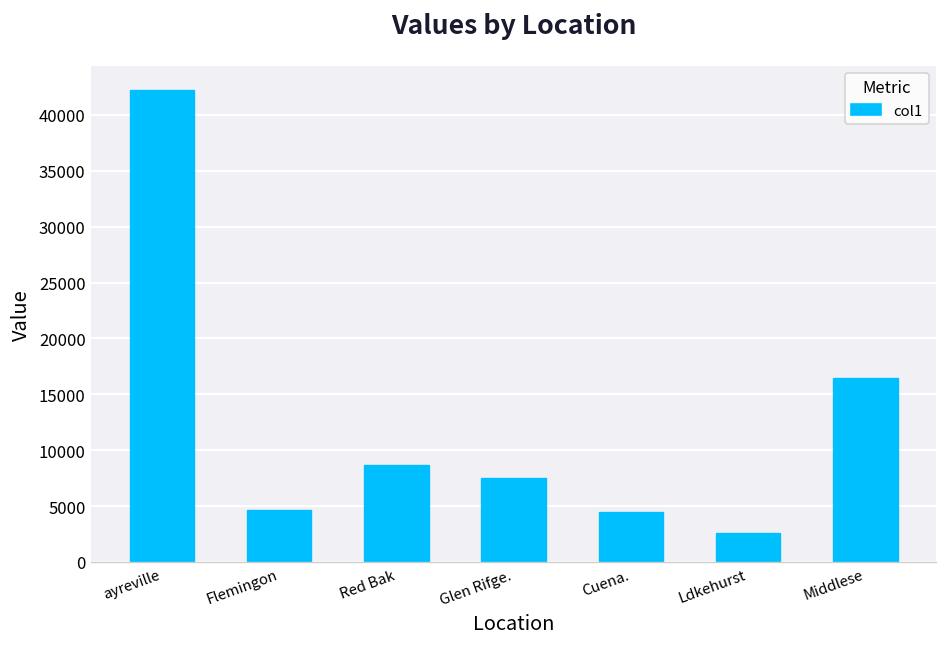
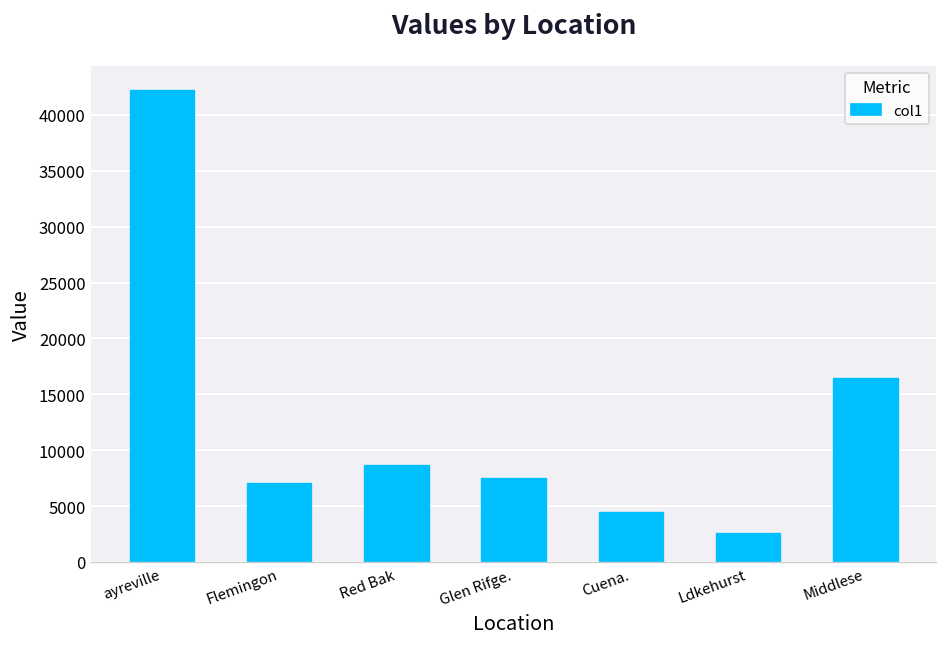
  {
    "ayreville": 42000,
-   "Flemingon": 5000,
+   "Flemingon": 7000,
    "Red Bak": 9000,
    "Glen Rifge.": 7000,
    "Cuena.": 4000,
    "Ldkehurst": 3000,
    "Middlese": 16000
  }
